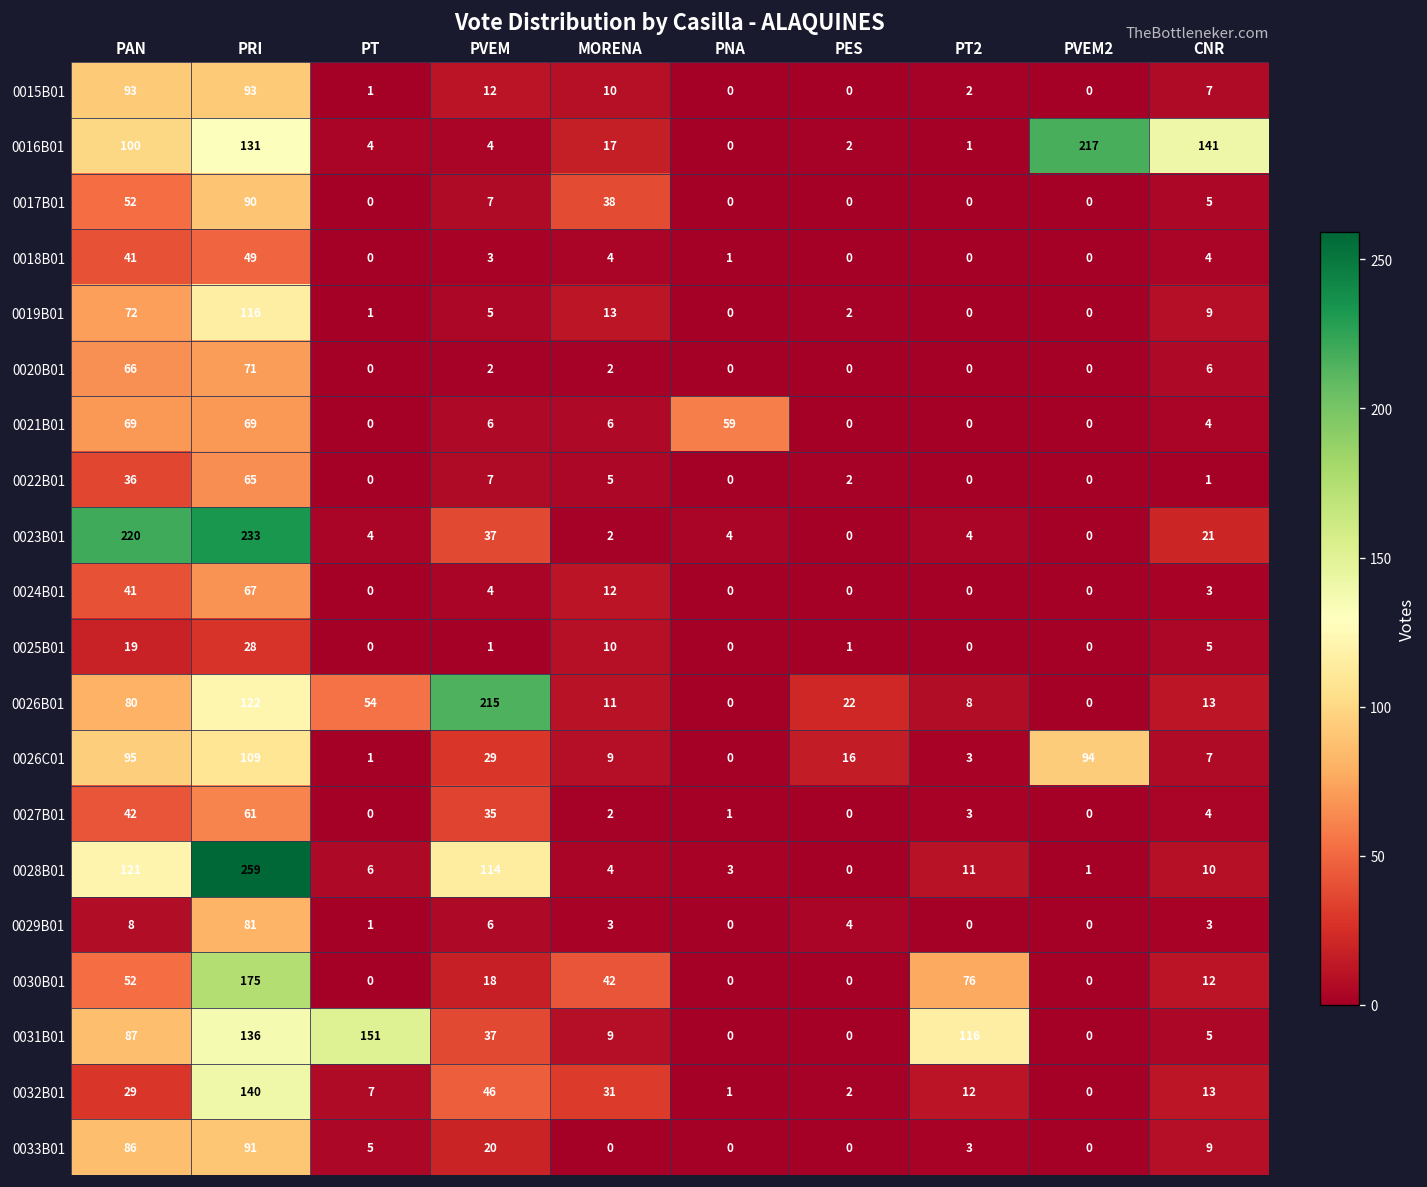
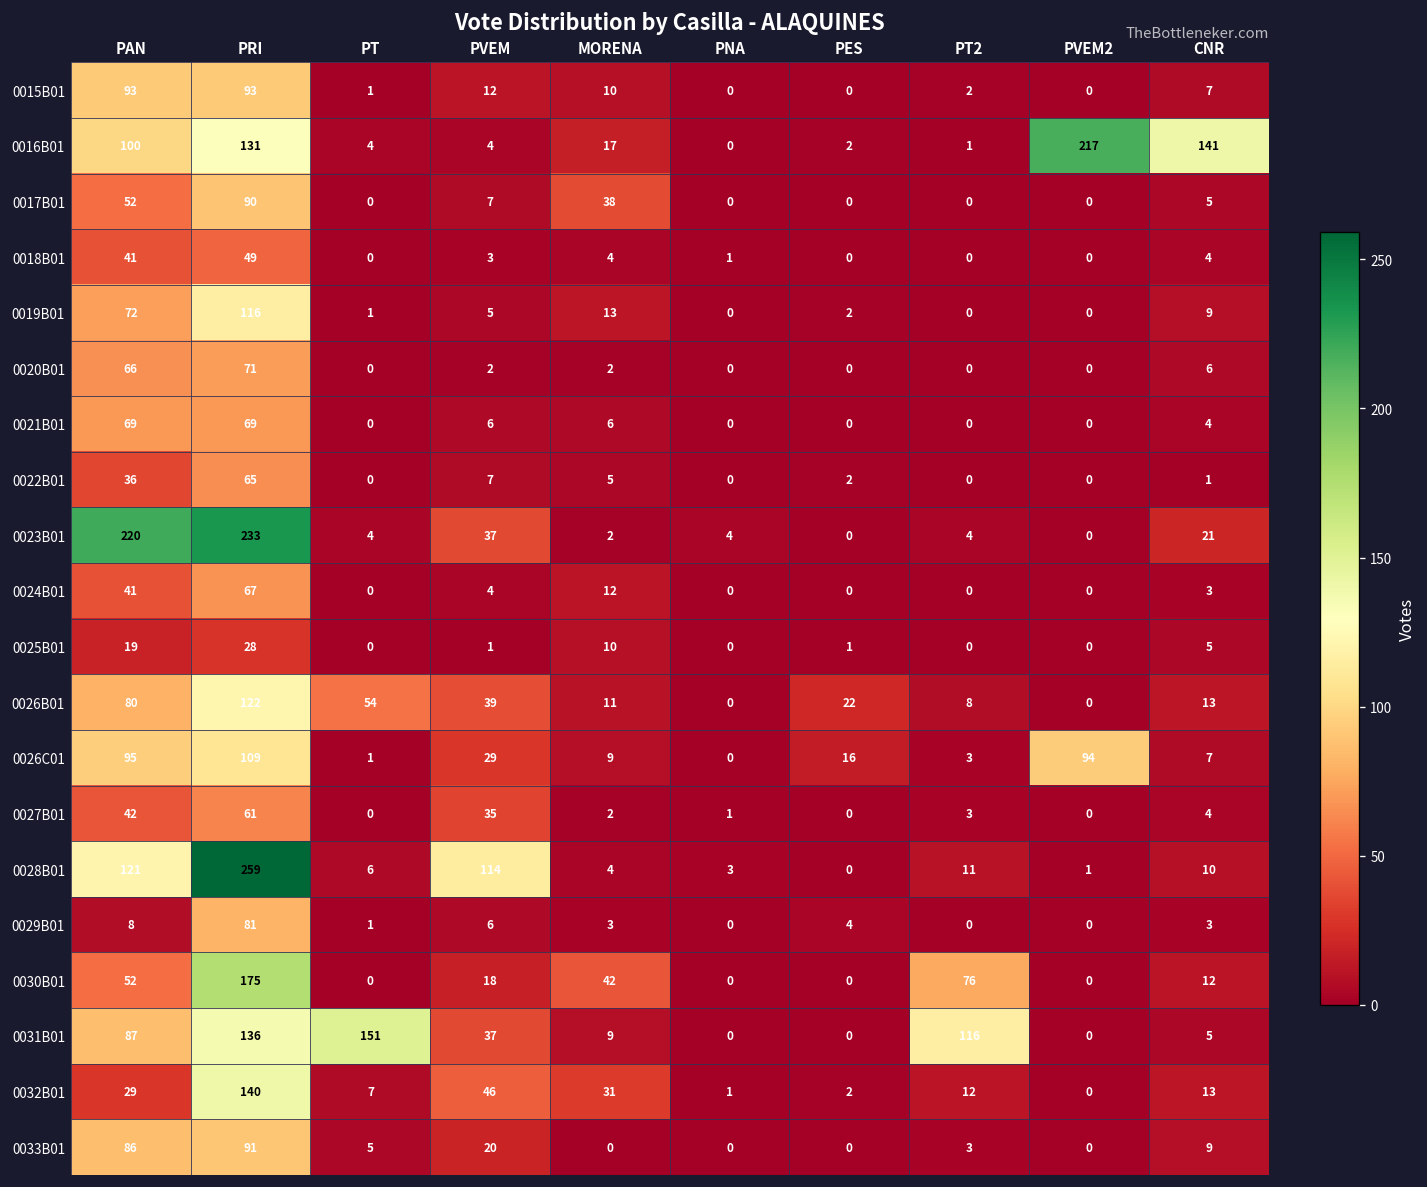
  {
    "0015B01": {
      "PAN": 93,
      "PRI": 93,
      "PT": 1,
      "PVEM": 12,
      "MORENA": 10,
      "PNA": 0,
      "PES": 0,
      "PT2": 2,
      "PVEM2": 0,
      "CNR": 7
    },
    "0016B01": {
      "PAN": 100,
      "PRI": 131,
      "PT": 4,
      "PVEM": 4,
      "MORENA": 17,
      "PNA": 0,
      "PES": 2,
      "PT2": 1,
      "PVEM2": 217,
      "CNR": 141
    },
    "0017B01": {
      "PAN": 52,
      "PRI": 90,
      "PT": 0,
      "PVEM": 7,
      "MORENA": 38,
      "PNA": 0,
      "PES": 0,
      "PT2": 0,
      "PVEM2": 0,
      "CNR": 5
    },
    "0018B01": {
      "PAN": 41,
      "PRI": 49,
      "PT": 0,
      "PVEM": 3,
      "MORENA": 4,
      "PNA": 1,
      "PES": 0,
      "PT2": 0,
      "PVEM2": 0,
      "CNR": 4
    },
    "0019B01": {
      "PAN": 72,
      "PRI": 116,
      "PT": 1,
      "PVEM": 5,
      "MORENA": 13,
      "PNA": 0,
      "PES": 2,
      "PT2": 0,
      "PVEM2": 0,
      "CNR": 9
    },
    "0020B01": {
      "PAN": 66,
      "PRI": 71,
      "PT": 0,
      "PVEM": 2,
      "MORENA": 2,
      "PNA": 0,
      "PES": 0,
      "PT2": 0,
      "PVEM2": 0,
      "CNR": 6
    },
    "0021B01": {
      "PAN": 69,
      "PRI": 69,
      "PT": 0,
      "PVEM": 6,
      "MORENA": 6,
-     "PNA": 59,
+     "PNA": 0,
      "PES": 0,
      "PT2": 0,
      "PVEM2": 0,
      "CNR": 4
    },
    "0022B01": {
      "PAN": 36,
      "PRI": 65,
      "PT": 0,
      "PVEM": 7,
      "MORENA": 5,
      "PNA": 0,
      "PES": 2,
      "PT2": 0,
      "PVEM2": 0,
      "CNR": 1
    },
    "0023B01": {
      "PAN": 220,
      "PRI": 233,
      "PT": 4,
      "PVEM": 37,
      "MORENA": 2,
      "PNA": 4,
      "PES": 0,
      "PT2": 4,
      "PVEM2": 0,
      "CNR": 21
    },
    "0024B01": {
      "PAN": 41,
      "PRI": 67,
      "PT": 0,
      "PVEM": 4,
      "MORENA": 12,
      "PNA": 0,
      "PES": 0,
      "PT2": 0,
      "PVEM2": 0,
      "CNR": 3
    },
    "0025B01": {
      "PAN": 19,
      "PRI": 28,
      "PT": 0,
      "PVEM": 1,
      "MORENA": 10,
      "PNA": 0,
      "PES": 1,
      "PT2": 0,
      "PVEM2": 0,
      "CNR": 5
    },
    "0026B01": {
      "PAN": 80,
      "PRI": 122,
      "PT": 54,
-     "PVEM": 215,
+     "PVEM": 39,
      "MORENA": 11,
      "PNA": 0,
      "PES": 22,
      "PT2": 8,
      "PVEM2": 0,
      "CNR": 13
    },
    "0026C01": {
      "PAN": 95,
      "PRI": 109,
      "PT": 1,
      "PVEM": 29,
      "MORENA": 9,
      "PNA": 0,
      "PES": 16,
      "PT2": 3,
      "PVEM2": 94,
      "CNR": 7
    },
    "0027B01": {
      "PAN": 42,
      "PRI": 61,
      "PT": 0,
      "PVEM": 35,
      "MORENA": 2,
      "PNA": 1,
      "PES": 0,
      "PT2": 3,
      "PVEM2": 0,
      "CNR": 4
    },
    "0028B01": {
      "PAN": 121,
      "PRI": 259,
      "PT": 6,
      "PVEM": 114,
      "MORENA": 4,
      "PNA": 3,
      "PES": 0,
      "PT2": 11,
      "PVEM2": 1,
      "CNR": 10
    },
    "0029B01": {
      "PAN": 8,
      "PRI": 81,
      "PT": 1,
      "PVEM": 6,
      "MORENA": 3,
      "PNA": 0,
      "PES": 4,
      "PT2": 0,
      "PVEM2": 0,
      "CNR": 3
    },
    "0030B01": {
      "PAN": 52,
      "PRI": 175,
      "PT": 0,
      "PVEM": 18,
      "MORENA": 42,
      "PNA": 0,
      "PES": 0,
      "PT2": 76,
      "PVEM2": 0,
      "CNR": 12
    },
    "0031B01": {
      "PAN": 87,
      "PRI": 136,
      "PT": 151,
      "PVEM": 37,
      "MORENA": 9,
      "PNA": 0,
      "PES": 0,
      "PT2": 116,
      "PVEM2": 0,
      "CNR": 5
    },
    "0032B01": {
      "PAN": 29,
      "PRI": 140,
      "PT": 7,
      "PVEM": 46,
      "MORENA": 31,
      "PNA": 1,
      "PES": 2,
      "PT2": 12,
      "PVEM2": 0,
      "CNR": 13
    },
    "0033B01": {
      "PAN": 86,
      "PRI": 91,
      "PT": 5,
      "PVEM": 20,
      "MORENA": 0,
      "PNA": 0,
      "PES": 0,
      "PT2": 3,
      "PVEM2": 0,
      "CNR": 9
    }
  }
